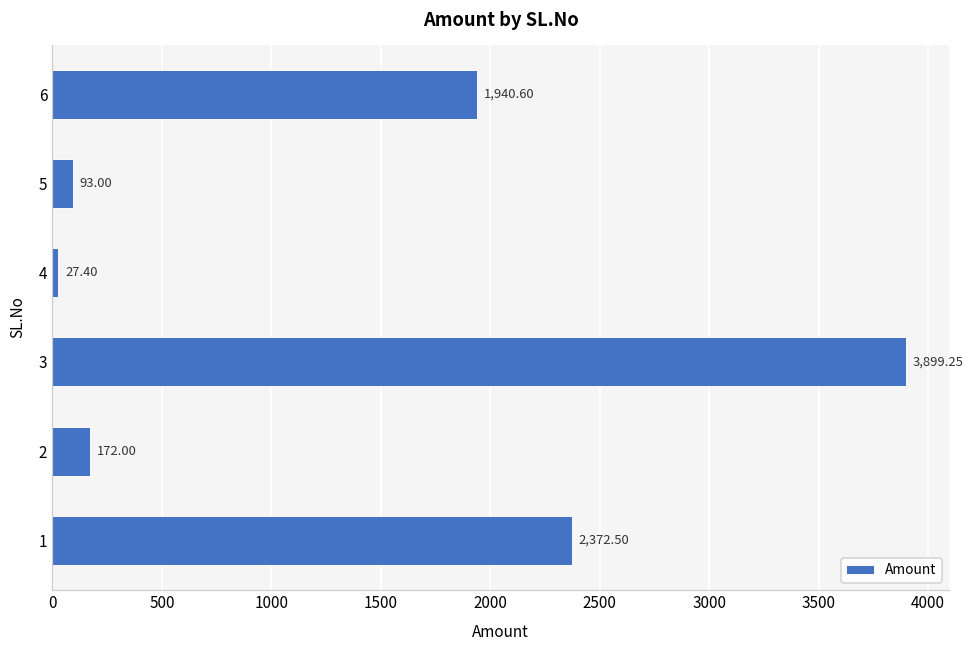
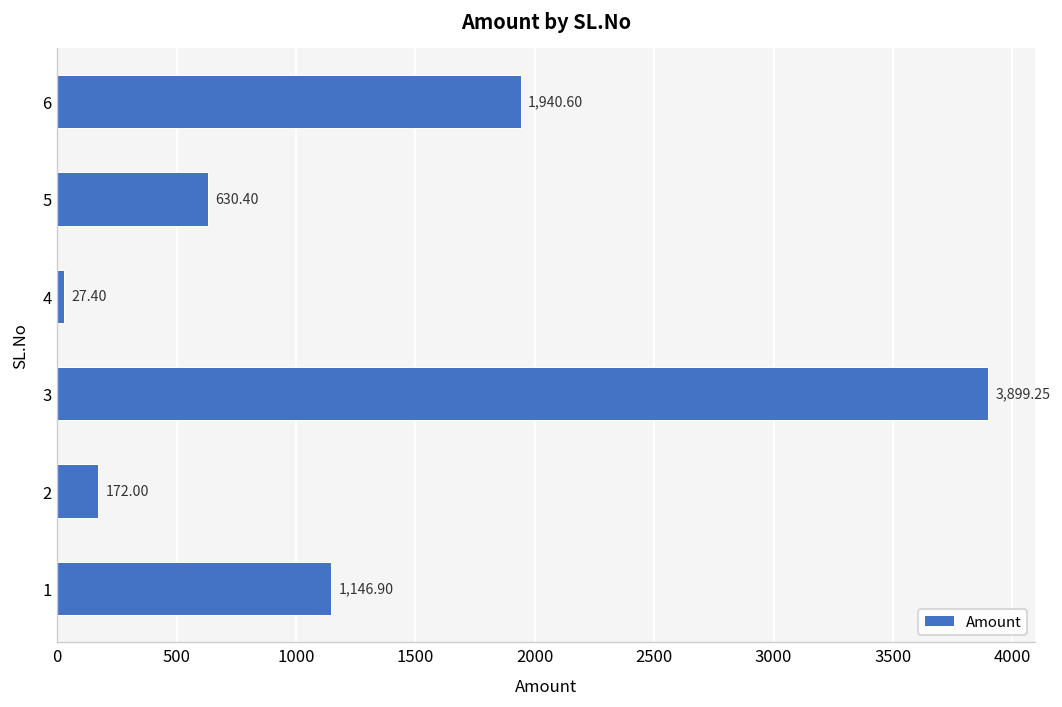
  {
    "6": "1,940.60",
-   "5": "93.00",
+   "5": "630.40",
    "4": "27.40",
    "3": "3,899.25",
    "2": "172.00",
-   "1": "2,372.50"
+   "1": "1,146.90"
  }
